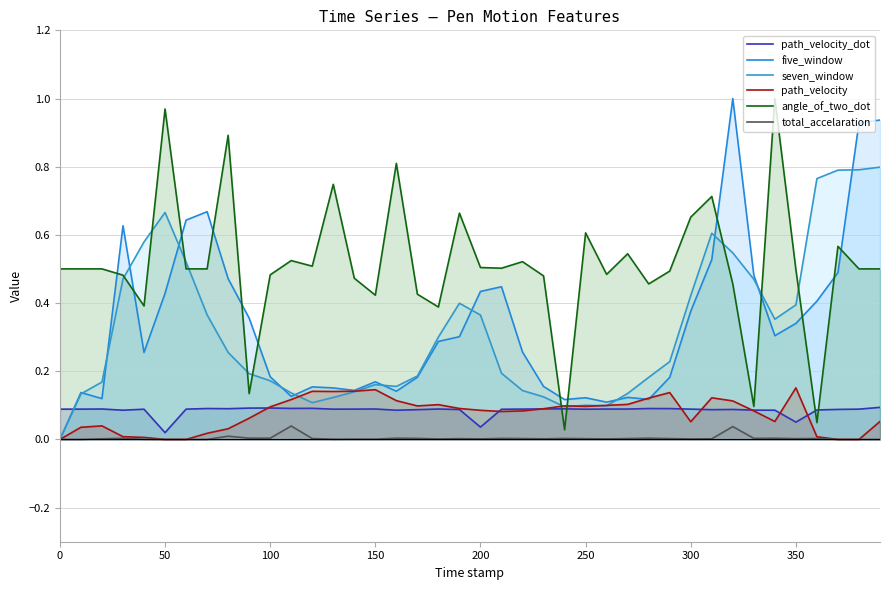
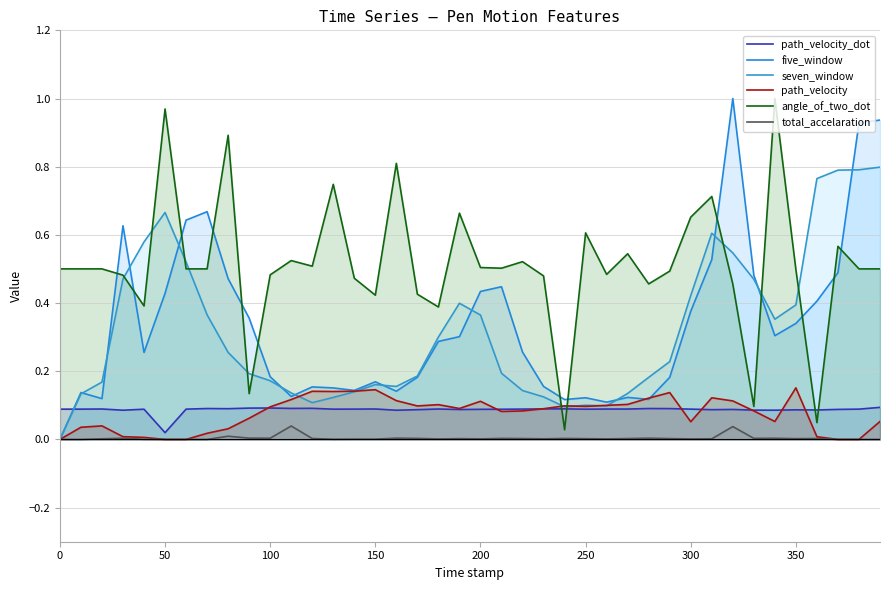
  {
    "path_velocity_dot": {
      "0": 0.09,
      "50": 0.02,
      "150": 0.09,
-     "200": 0.04,
+     "200": 0.09,
      "250": 0.09,
      "300": 0.09,
-     "350": 0.05
+     "350": 0.09
    },
    "path_velocity": {
      "150": 0.15,
-     "200": 0.09,
+     "200": 0.11,
      "300": 0.05,
      "350": 0.15
    },
    "angle_of_two_dot": {
      "0": 0.50,
      "50": 0.97,
      "100": 0.48,
      "150": 0.42,
      "200": 0.50,
      "250": 0.61,
      "300": 0.65,
      "350": 0.50
    },
    "total_accelaration": {
      "100": 0.00,
      "150": 0.00,
      "200": 0.00,
      "250": 0.00,
      "300": 0.00,
      "350": 0.00
    }
  }
